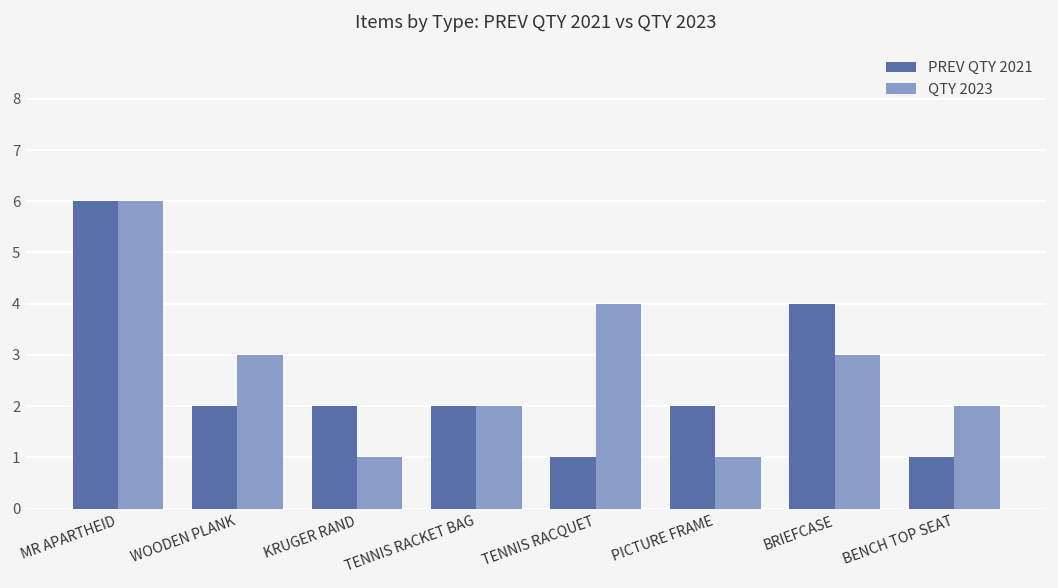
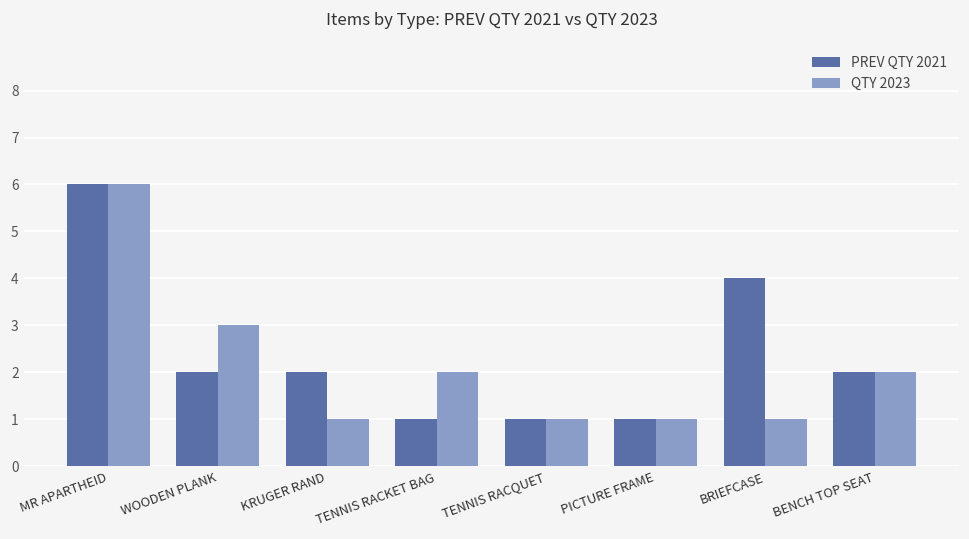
  {
    "PREV QTY 2021": {
      "MR APARTHEID": 6,
      "WOODEN PLANK": 2,
      "KRUGER RAND": 2,
-     "TENNIS RACKET BAG": 2,
+     "TENNIS RACKET BAG": 1,
      "TENNIS RACQUET": 1,
-     "PICTURE FRAME": 2,
+     "PICTURE FRAME": 1,
      "BRIEFCASE": 4,
-     "BENCH TOP SEAT": 1
+     "BENCH TOP SEAT": 2
    },
    "QTY 2023": {
      "MR APARTHEID": 6,
      "WOODEN PLANK": 3,
      "KRUGER RAND": 1,
      "TENNIS RACKET BAG": 2,
-     "TENNIS RACQUET": 4,
+     "TENNIS RACQUET": 1,
      "PICTURE FRAME": 1,
-     "BRIEFCASE": 3,
+     "BRIEFCASE": 1,
      "BENCH TOP SEAT": 2
    }
  }
